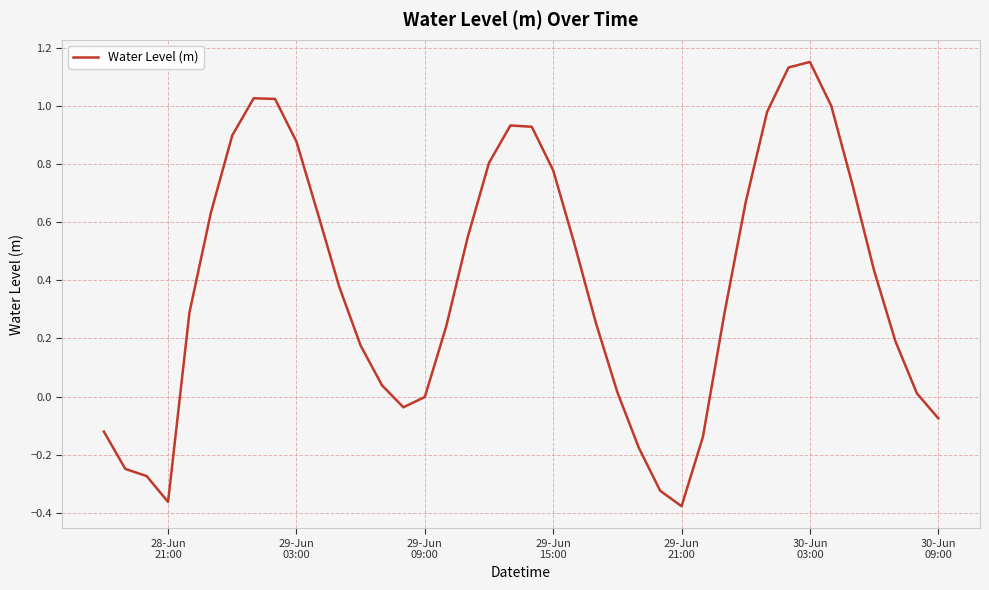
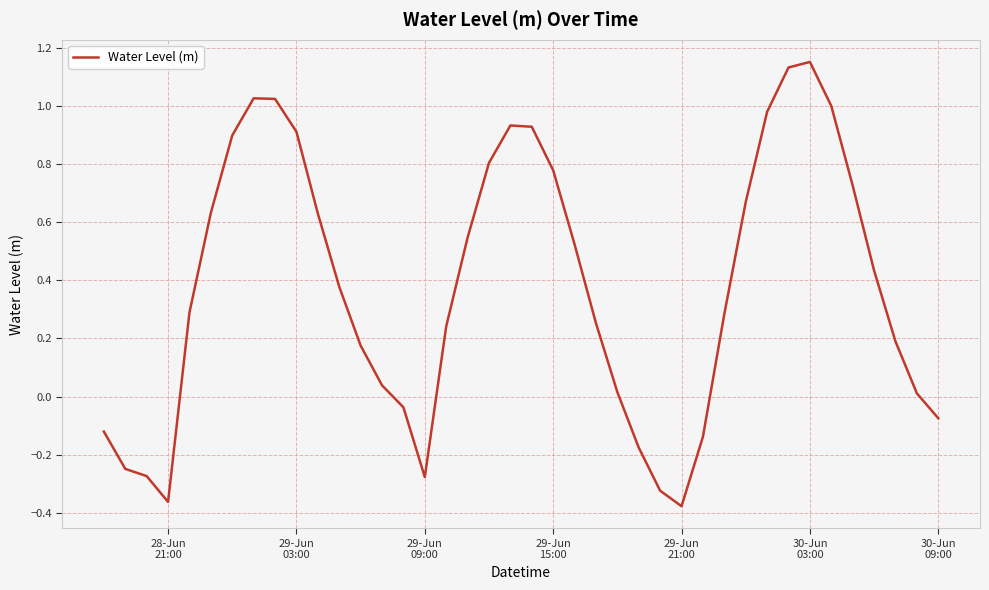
  {
    "28-Jun 21:00": -0.36,
-   "29-Jun 03:00": 0.88,
-   "29-Jun 09:00": 0.00,
+   "29-Jun 03:00": 0.91,
+   "29-Jun 09:00": -0.28,
    "29-Jun 15:00": 0.78,
    "29-Jun 21:00": -0.38,
    "30-Jun 03:00": 1.15,
    "30-Jun 09:00": -0.07
  }
